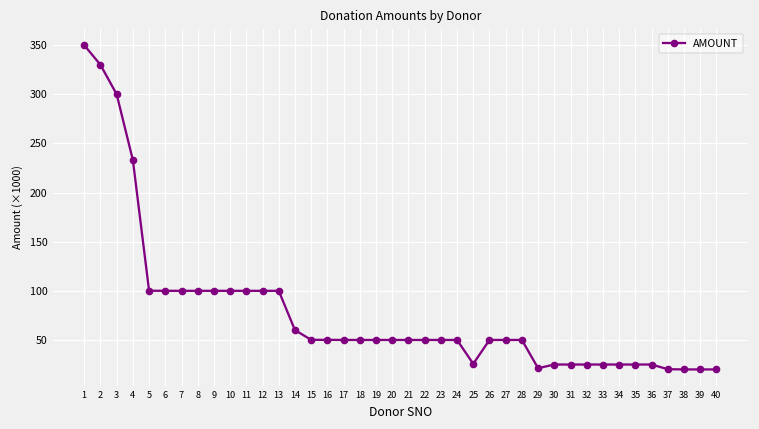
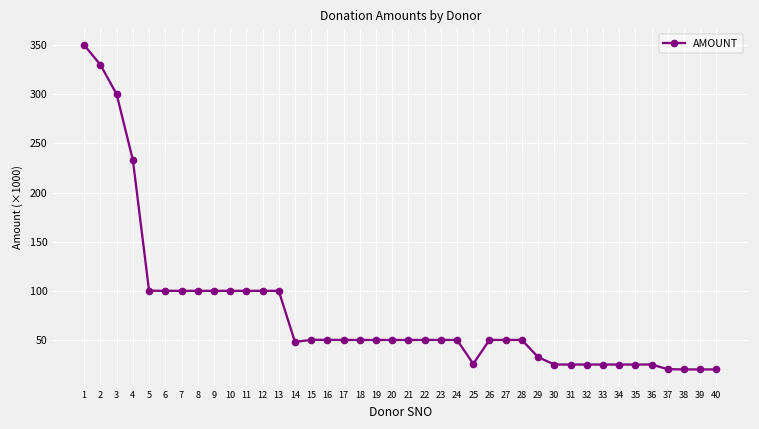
  {
    "1": 350,
    "2": 330,
    "3": 300,
    "4": 230,
    "5": 100,
    "6": 100,
    "7": 100,
    "8": 100,
    "9": 100,
    "10": 100,
    "11": 100,
    "12": 100,
    "13": 100,
-   "14": 60,
+   "14": 50,
    "15": 50,
    "16": 50,
    "17": 50,
    "18": 50,
    "19": 50,
    "20": 50,
    "21": 50,
    "22": 50,
    "23": 50,
    "24": 50,
    "25": 30,
    "26": 50,
    "27": 50,
    "28": 50,
-   "29": 20,
+   "29": 30,
    "30": 30,
    "31": 30,
    "32": 30,
    "33": 30,
    "34": 30,
    "35": 30,
    "36": 30,
    "37": 20,
    "38": 20,
    "39": 20,
    "40": 20
  }
